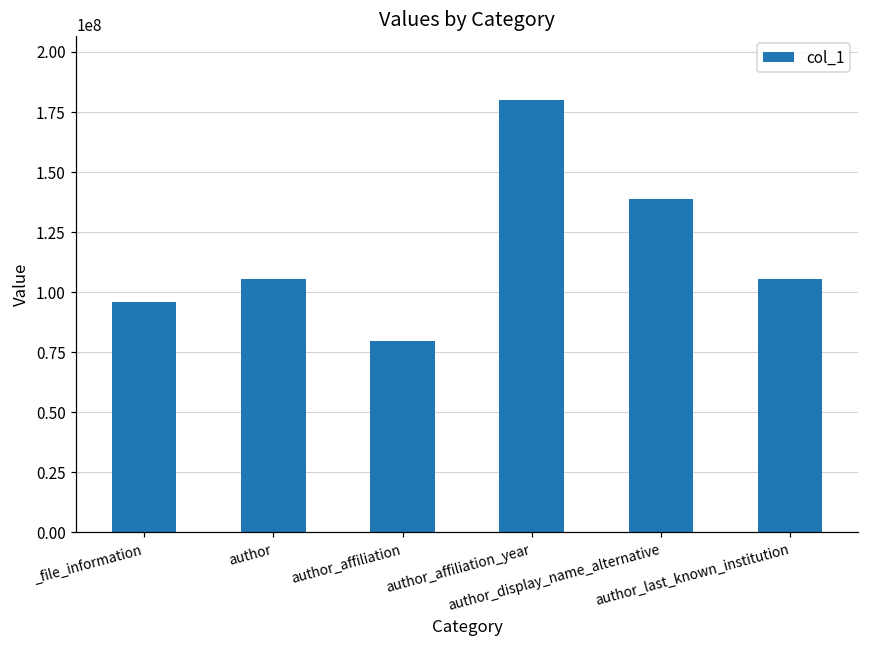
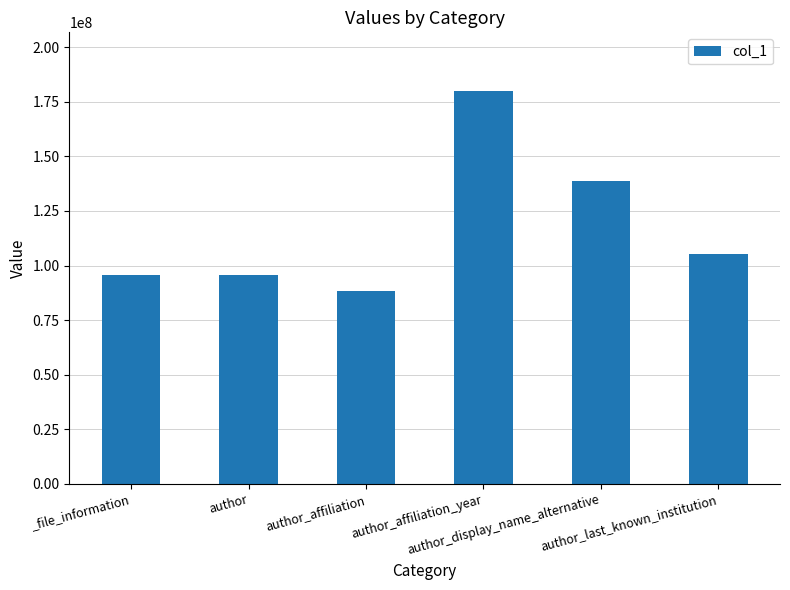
  {
    "_file_information": 96000000,
-   "author": 105000000,
-   "author_affiliation": 79000000,
+   "author": 96000000,
+   "author_affiliation": 88000000,
    "author_affiliation_year": 180000000,
    "author_display_name_alternative": 139000000,
    "author_last_known_institution": 105000000
  }
